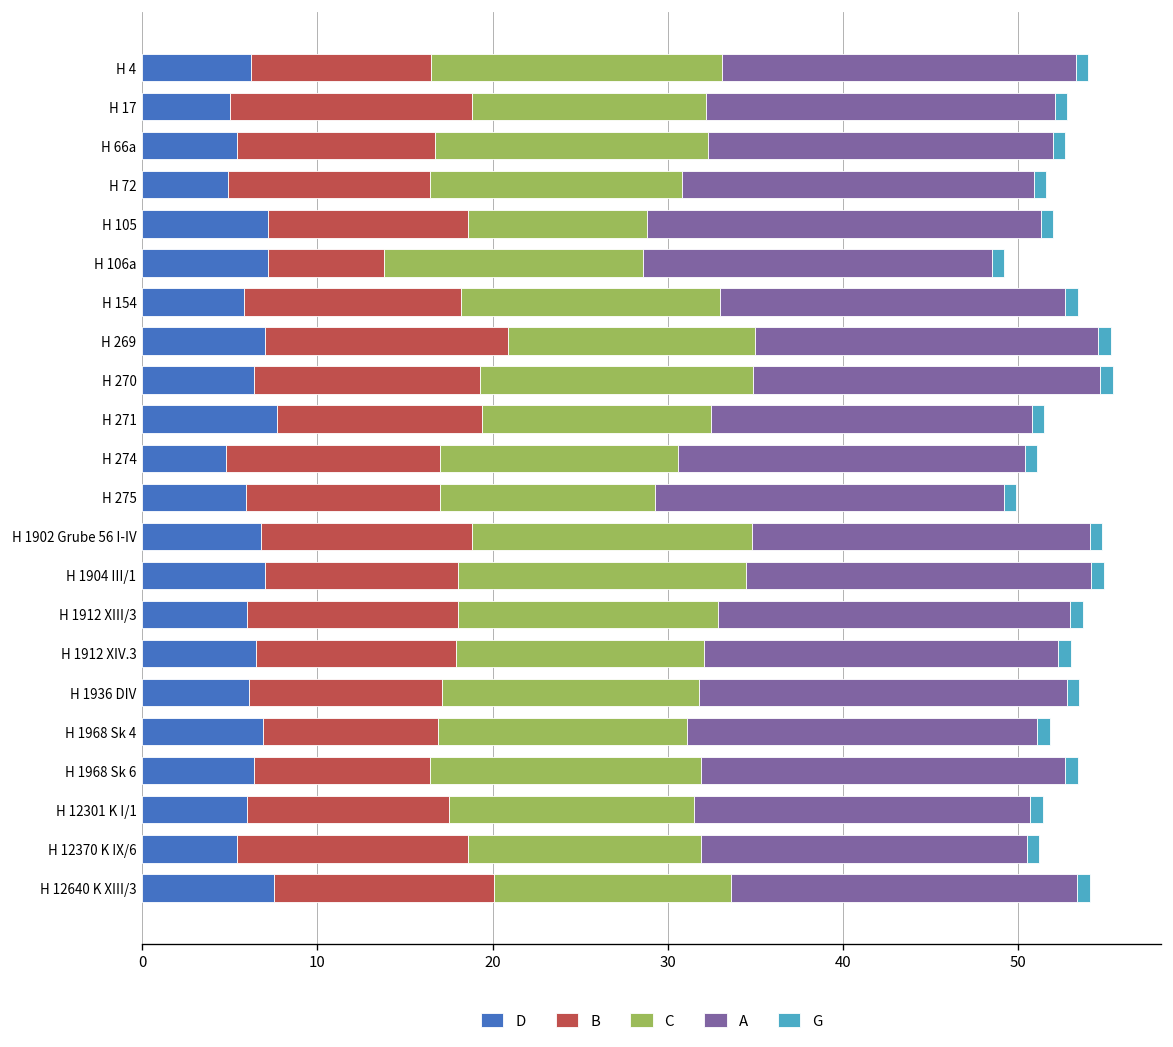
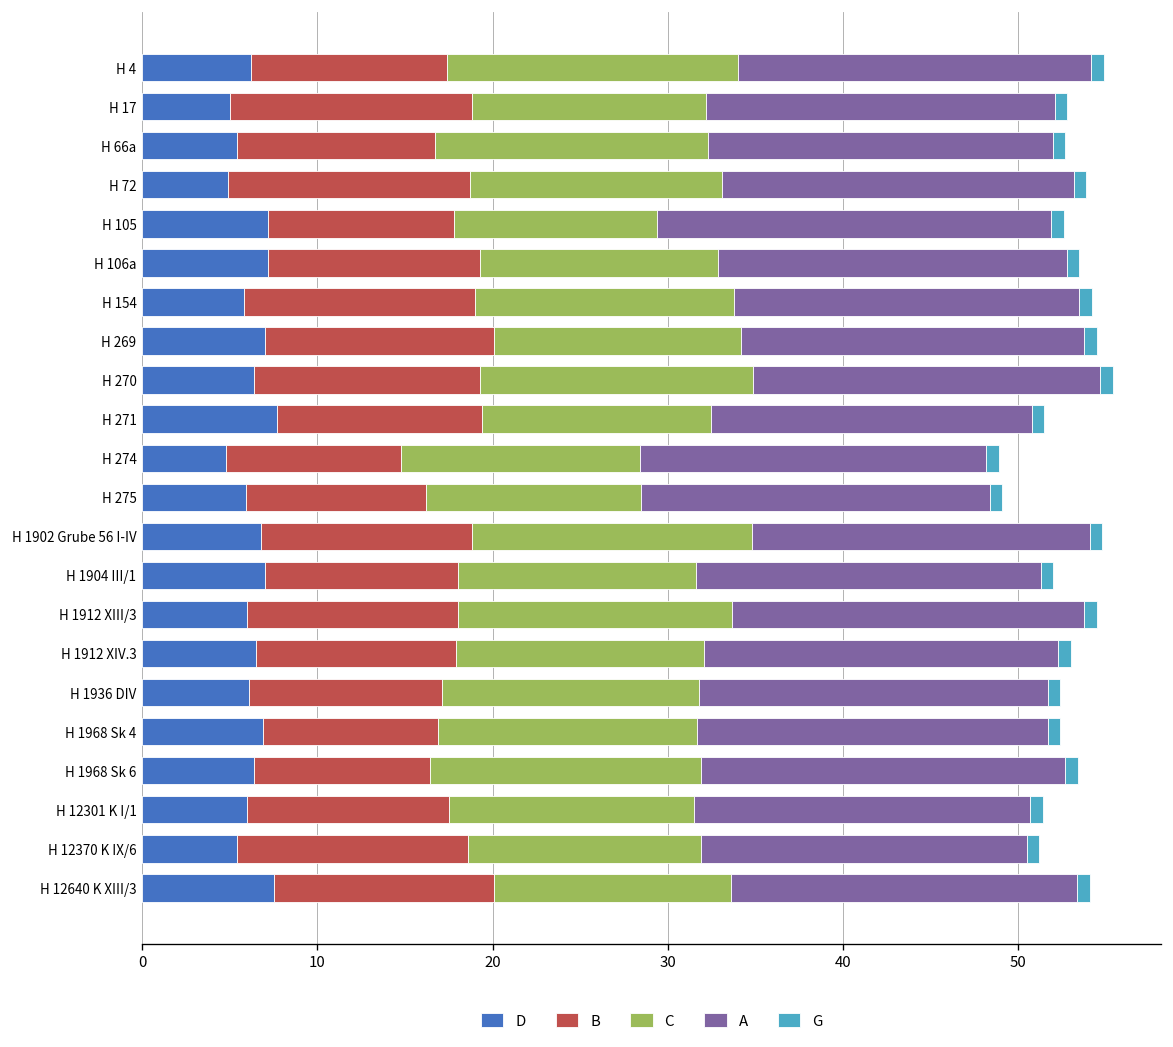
  {
    "B": {
-     "H 4": 10.3,
+     "H 4": 11.2,
      "H 17": 13.8,
      "H 66a": 11.3,
-     "H 72": 11.5,
-     "H 105": 11.4,
-     "H 106a": 6.6,
-     "H 154": 12.4,
-     "H 269": 13.9,
+     "H 72": 13.8,
+     "H 105": 10.6,
+     "H 106a": 12.1,
+     "H 154": 13.2,
+     "H 269": 13.1,
      "H 270": 12.9,
      "H 271": 11.7,
-     "H 274": 12.2,
-     "H 275": 11.1,
+     "H 274": 10.0,
+     "H 275": 10.3,
      "H 1902 Grube 56 I-IV": 12.0,
      "H 1904 III/1": 11.0,
      "H 1912 XIII/3": 12.0,
      "H 1912 XIV.3": 11.4,
      "H 1936 DIV": 11.0,
      "H 1968 Sk 4": 10.0,
      "H 1968 Sk 6": 10.0,
      "H 12301 K I/1": 11.5,
      "H 12370 K IX/6": 13.2,
      "H 12640 K XIII/3": 12.6
    },
    "C": {
      "H 4": 16.6,
      "H 17": 13.4,
      "H 66a": 15.6,
      "H 72": 14.4,
-     "H 105": 10.2,
-     "H 106a": 14.8,
+     "H 105": 11.6,
+     "H 106a": 13.6,
      "H 154": 14.8,
      "H 269": 14.1,
      "H 270": 15.6,
      "H 271": 13.1,
      "H 274": 13.6,
      "H 275": 12.3,
      "H 1902 Grube 56 I-IV": 16.0,
-     "H 1904 III/1": 16.5,
-     "H 1912 XIII/3": 14.9,
+     "H 1904 III/1": 13.6,
+     "H 1912 XIII/3": 15.7,
      "H 1912 XIV.3": 14.2,
      "H 1936 DIV": 14.7,
-     "H 1968 Sk 4": 14.2,
+     "H 1968 Sk 4": 14.8,
      "H 1968 Sk 6": 15.5,
      "H 12301 K I/1": 14.0,
      "H 12370 K IX/6": 13.3,
      "H 12640 K XIII/3": 13.5
    },
    "A": {
      "H 4": 20.2,
      "H 17": 19.9,
      "H 66a": 19.7,
      "H 72": 20.1,
      "H 105": 22.5,
      "H 106a": 19.9,
      "H 154": 19.7,
      "H 269": 19.6,
      "H 270": 19.8,
      "H 271": 18.3,
      "H 274": 19.8,
      "H 275": 19.9,
      "H 1902 Grube 56 I-IV": 19.3,
      "H 1904 III/1": 19.7,
      "H 1912 XIII/3": 20.1,
      "H 1912 XIV.3": 20.2,
-     "H 1936 DIV": 21.0,
+     "H 1936 DIV": 19.9,
      "H 1968 Sk 4": 20.0,
      "H 1968 Sk 6": 20.8,
      "H 12301 K I/1": 19.2,
      "H 12370 K IX/6": 18.6,
      "H 12640 K XIII/3": 19.8
    }
  }
